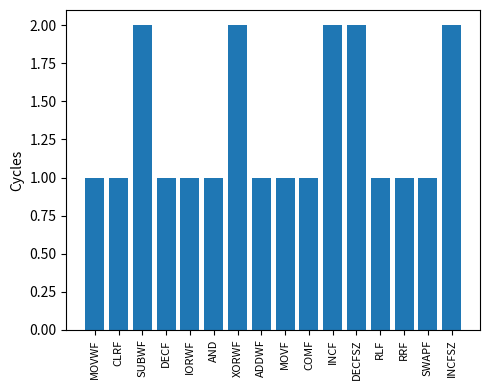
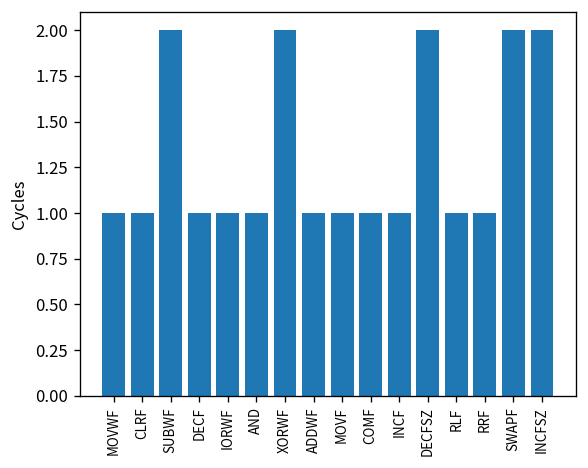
  {
    "MOVWF": 1,
    "CLRF": 1,
    "SUBWF": 2,
    "DECF": 1,
    "IORWF": 1,
    "AND": 1,
    "XORWF": 2,
    "ADDWF": 1,
    "MOVF": 1,
    "COMF": 1,
-   "INCF": 2,
+   "INCF": 1,
    "DECFSZ": 2,
    "RLF": 1,
    "RRF": 1,
-   "SWAPF": 1,
+   "SWAPF": 2,
    "INCFSZ": 2
  }
